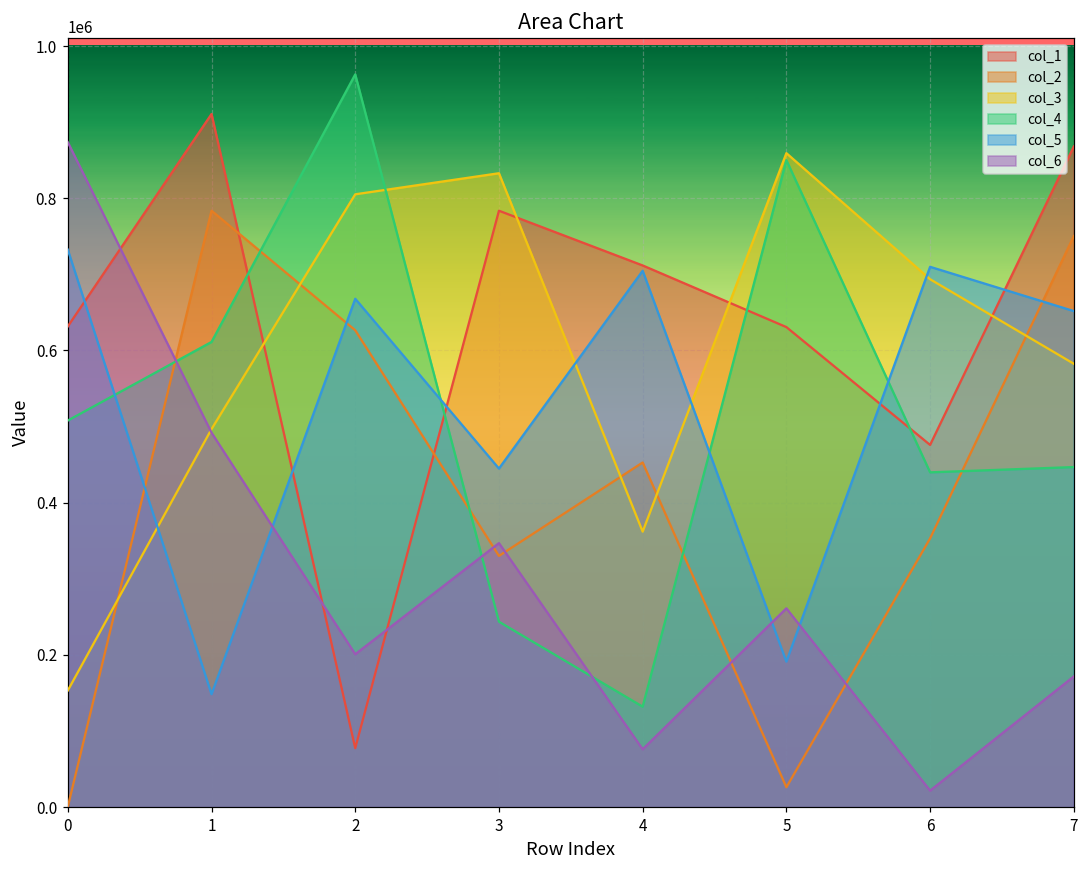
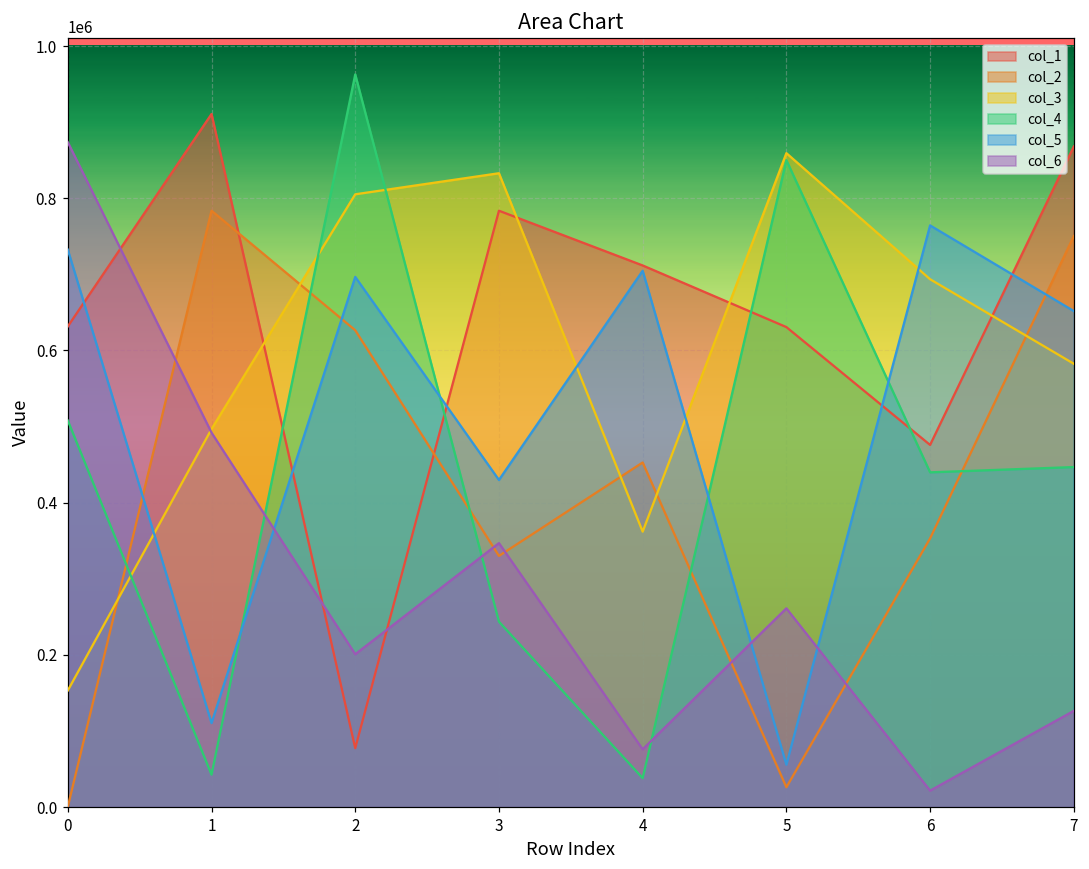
  {
    "col_4": {
      "0": 510000,
-     "1": 610000,
+     "1": 40000,
      "2": 960000,
      "3": 240000,
-     "4": 130000,
+     "4": 40000,
      "5": 850000,
      "6": 440000,
      "7": 450000
    },
    "col_5": {
      "0": 730000,
-     "1": 150000,
-     "2": 670000,
-     "3": 440000,
+     "1": 110000,
+     "2": 700000,
+     "3": 430000,
      "4": 700000,
-     "5": 190000,
-     "6": 710000,
+     "5": 60000,
+     "6": 760000,
      "7": 650000
    },
    "col_6": {
      "0": 870000,
      "1": 490000,
      "2": 200000,
      "3": 350000,
      "4": 80000,
      "5": 260000,
      "6": 20000,
-     "7": 170000
+     "7": 130000
    }
  }
